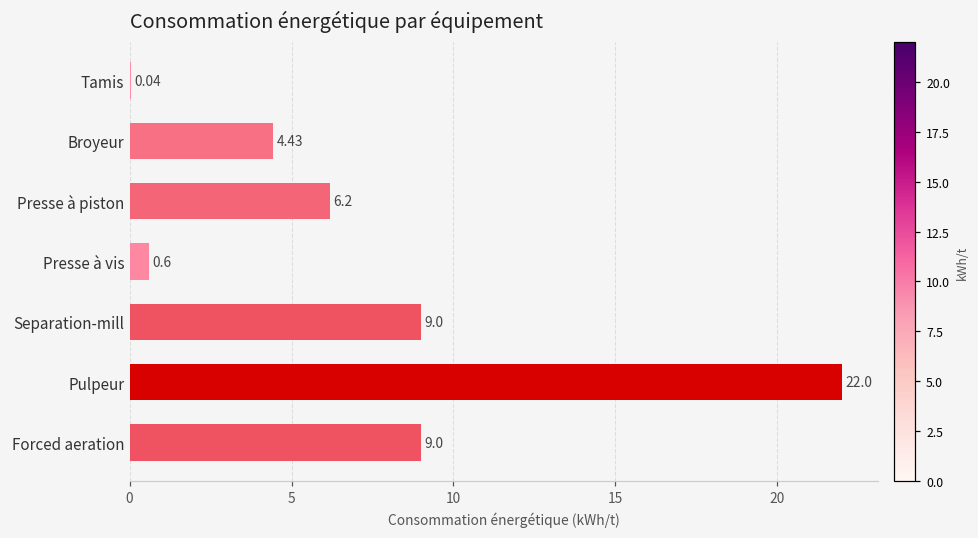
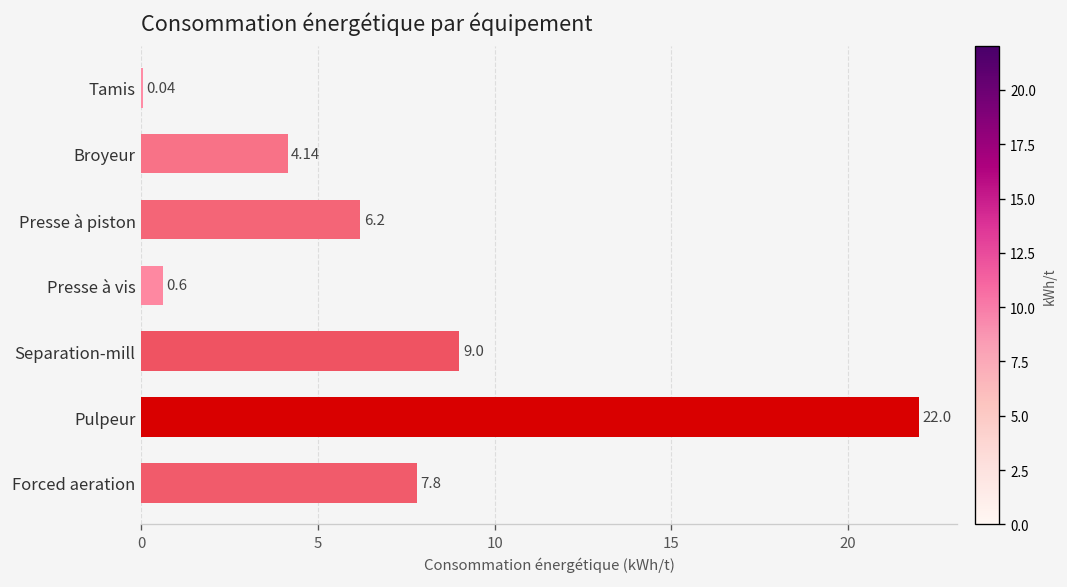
  {
    "Tamis": 0.04,
-   "Broyeur": 4.43,
+   "Broyeur": 4.14,
    "Presse à piston": 6.2,
    "Presse à vis": 0.6,
    "Separation-mill": 9.0,
    "Pulpeur": 22.0,
-   "Forced aeration": 9.0
+   "Forced aeration": 7.8
  }
